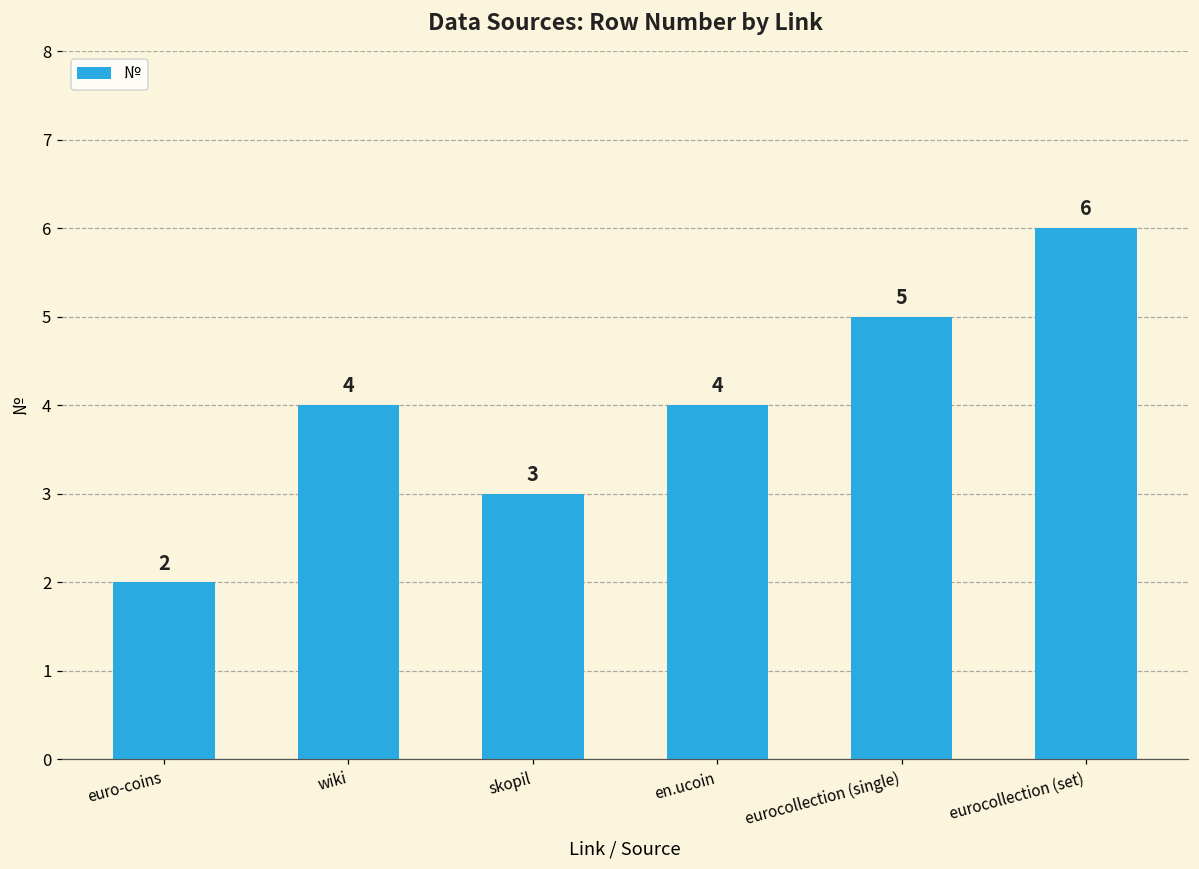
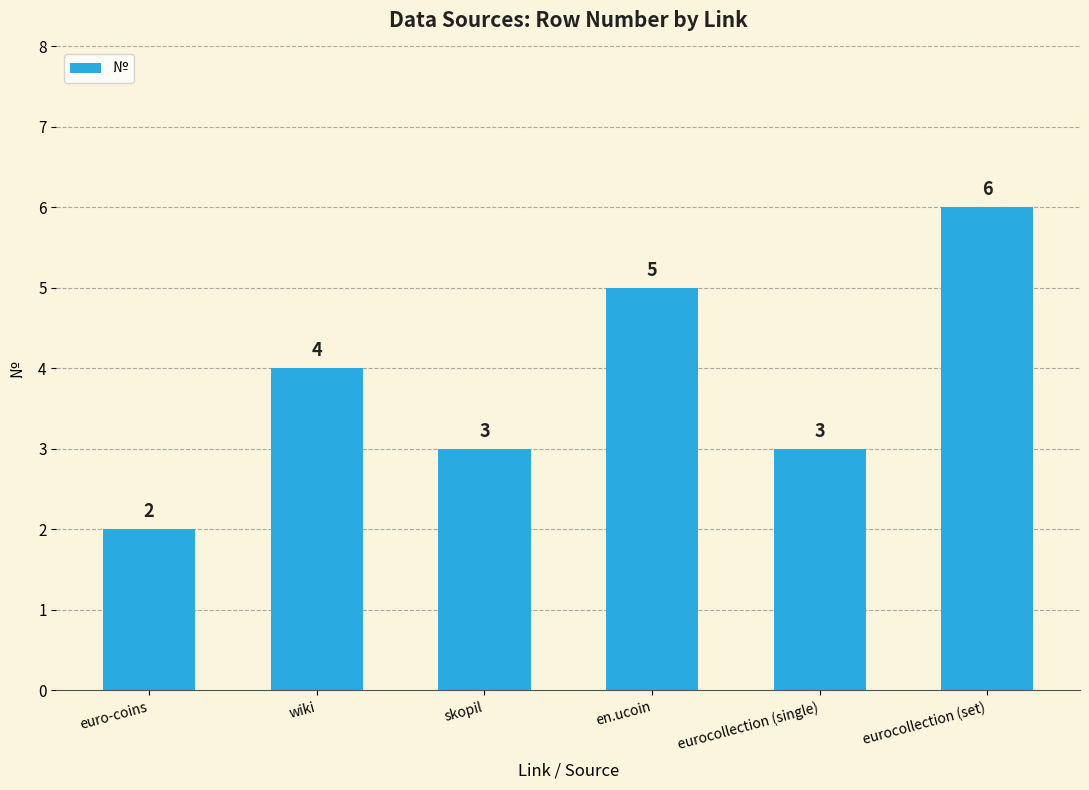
  {
    "euro-coins": 2,
    "wiki": 4,
    "skopil": 3,
-   "en.ucoin": 4,
-   "eurocollection (single)": 5,
+   "en.ucoin": 5,
+   "eurocollection (single)": 3,
    "eurocollection (set)": 6
  }
